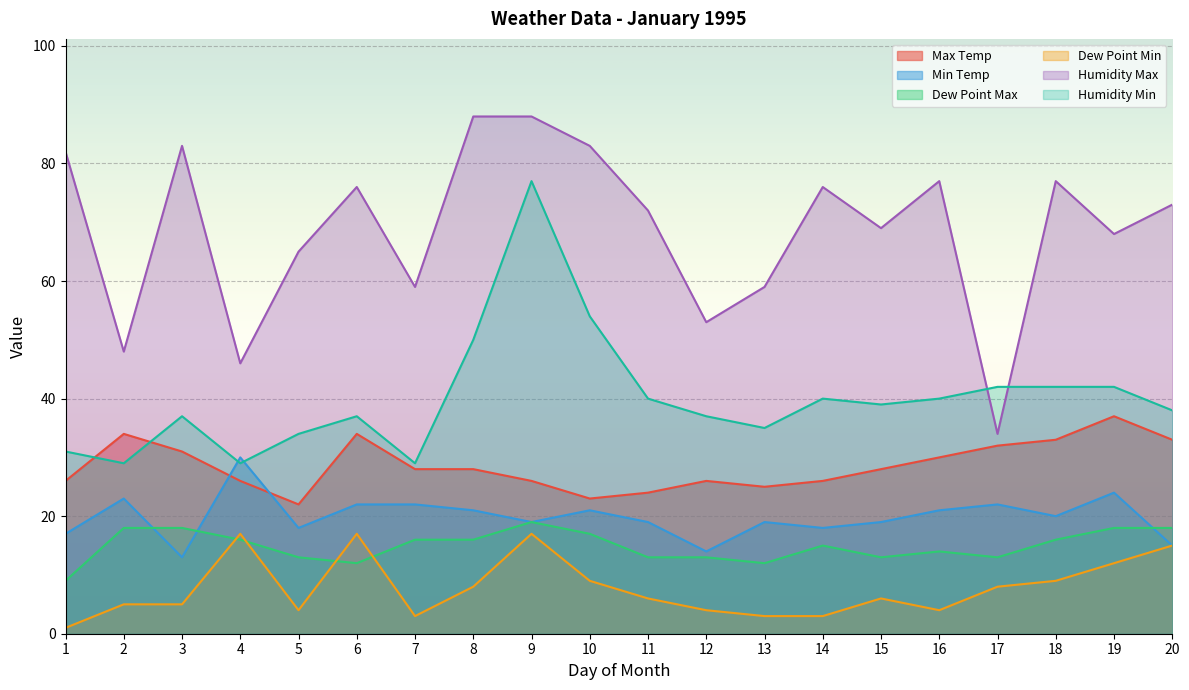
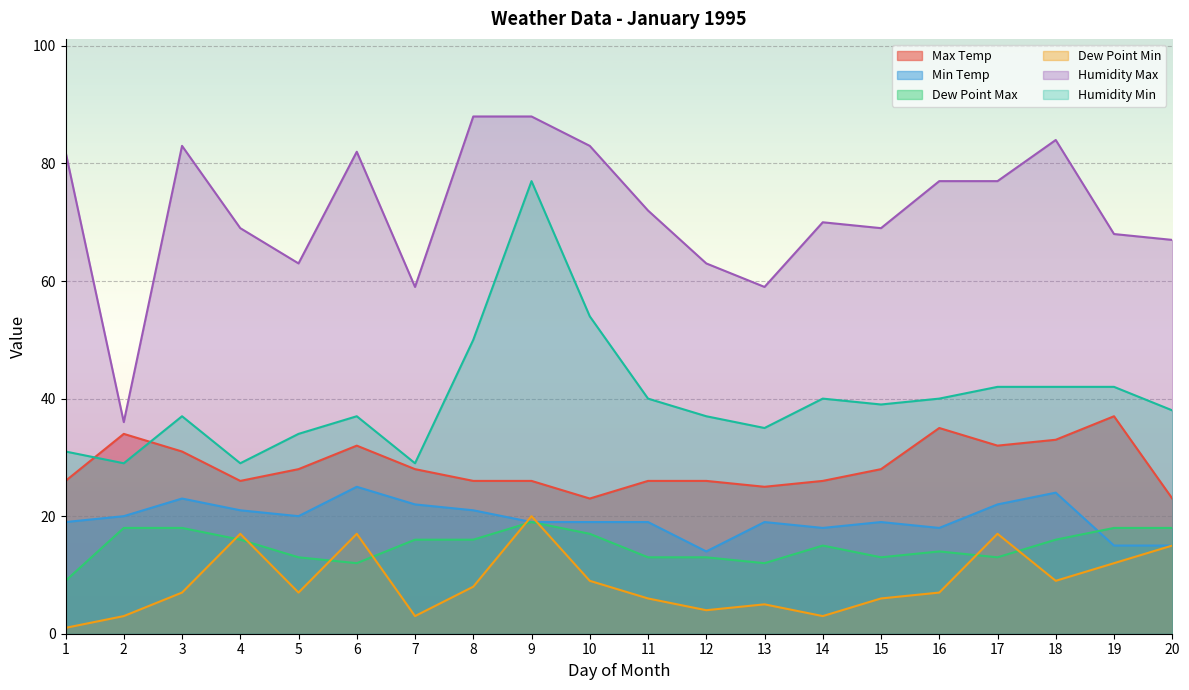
  {
    "Max Temp": {
      "1": 26,
      "2": 34,
      "3": 31,
      "4": 26,
-     "5": 22,
-     "6": 34,
+     "5": 28,
+     "6": 32,
      "7": 28,
-     "8": 28,
+     "8": 26,
      "9": 26,
      "10": 23,
-     "11": 24,
+     "11": 26,
      "12": 26,
      "13": 25,
      "14": 26,
      "15": 28,
-     "16": 30,
+     "16": 35,
      "17": 32,
      "18": 33,
      "19": 37,
-     "20": 33
+     "20": 23
    },
    "Min Temp": {
-     "1": 17,
-     "2": 23,
-     "3": 13,
-     "4": 30,
-     "5": 18,
-     "6": 22,
+     "1": 19,
+     "2": 20,
+     "3": 23,
+     "4": 21,
+     "5": 20,
+     "6": 25,
      "7": 22,
      "8": 21,
-     "10": 21,
+     "10": 19,
      "11": 19,
      "12": 14,
      "13": 19,
      "14": 18,
      "15": 19,
-     "16": 21,
+     "16": 18,
      "17": 22,
-     "18": 20,
-     "19": 24
+     "18": 24,
+     "19": 15
    },
    "Dew Point Min": {
      "1": 1,
-     "2": 5,
-     "3": 5,
+     "2": 3,
+     "3": 7,
      "4": 17,
-     "5": 4,
+     "5": 7,
      "6": 17,
      "7": 3,
      "8": 8,
-     "9": 17,
+     "9": 20,
      "10": 9,
      "11": 6,
      "12": 4,
-     "13": 3,
+     "13": 5,
      "14": 3,
      "15": 6,
-     "16": 4,
-     "17": 8,
+     "16": 7,
+     "17": 17,
      "18": 9,
      "19": 12
    },
    "Humidity Max": {
      "1": 82,
-     "2": 48,
+     "2": 36,
      "3": 83,
-     "4": 46,
-     "5": 65,
-     "6": 76,
+     "4": 69,
+     "5": 63,
+     "6": 82,
      "7": 59,
      "8": 88,
      "9": 88,
      "10": 83,
      "11": 72,
-     "12": 53,
+     "12": 63,
      "13": 59,
-     "14": 76,
+     "14": 70,
      "15": 69,
      "16": 77,
-     "17": 34,
-     "18": 77,
+     "17": 77,
+     "18": 84,
      "19": 68,
-     "20": 73
+     "20": 67
    }
  }
